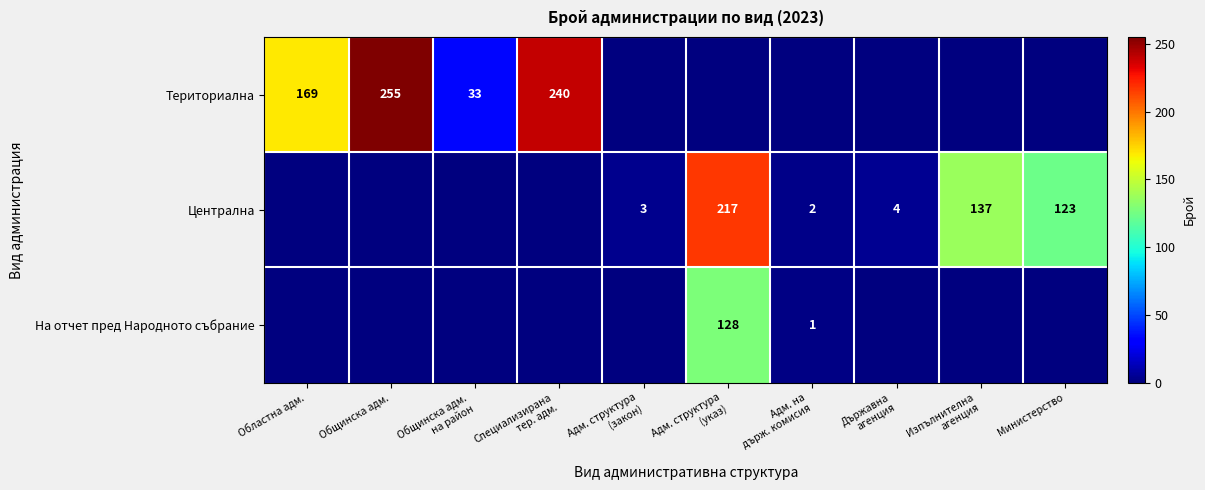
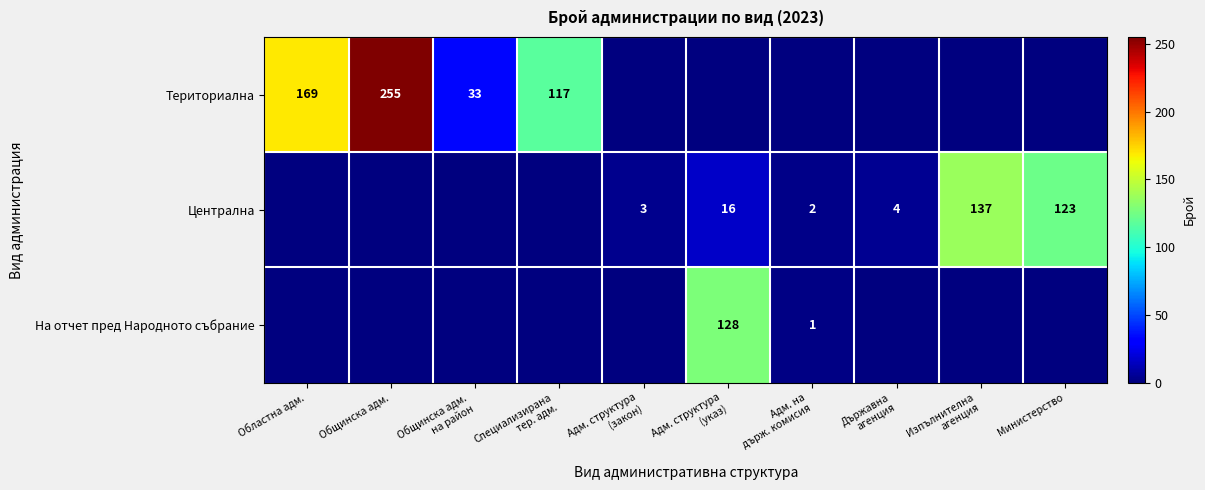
  {
    "Териториална": {
      "Областна адм.": 169,
      "Общинска адм.": 255,
      "Общинска адм. на район": 33,
-     "Специализирана тер. адм.": 240
+     "Специализирана тер. адм.": 117
    },
    "Централна": {
      "Адм. структура (закон)": 3,
-     "Адм. структура (указ)": 217,
+     "Адм. структура (указ)": 16,
      "Адм. на държ. комисия": 2,
      "Държавна агенция": 4,
      "Изпълнителна агенция": 137,
      "Министерство": 123
    },
    "На отчет пред Народното събрание": {
      "Адм. структура (указ)": 128,
      "Адм. на държ. комисия": 1
    }
  }
